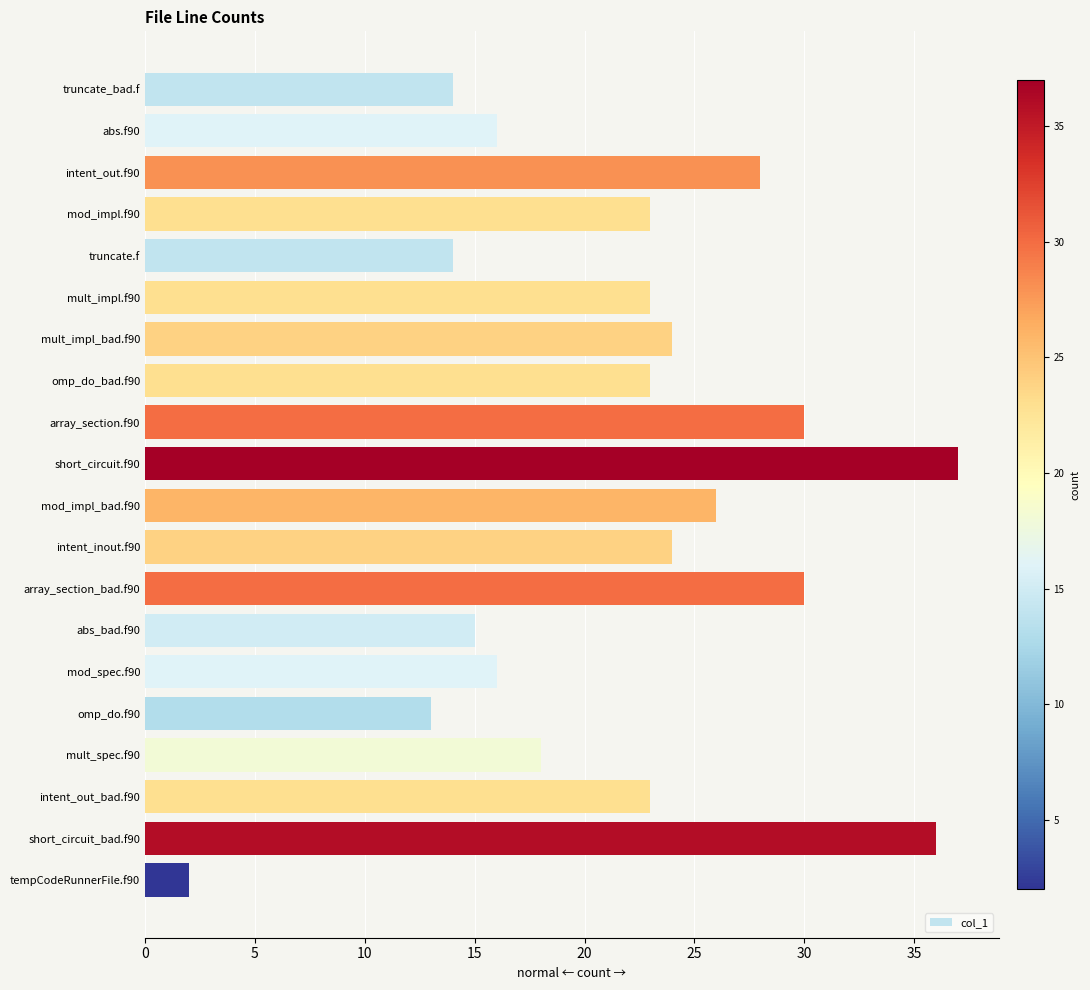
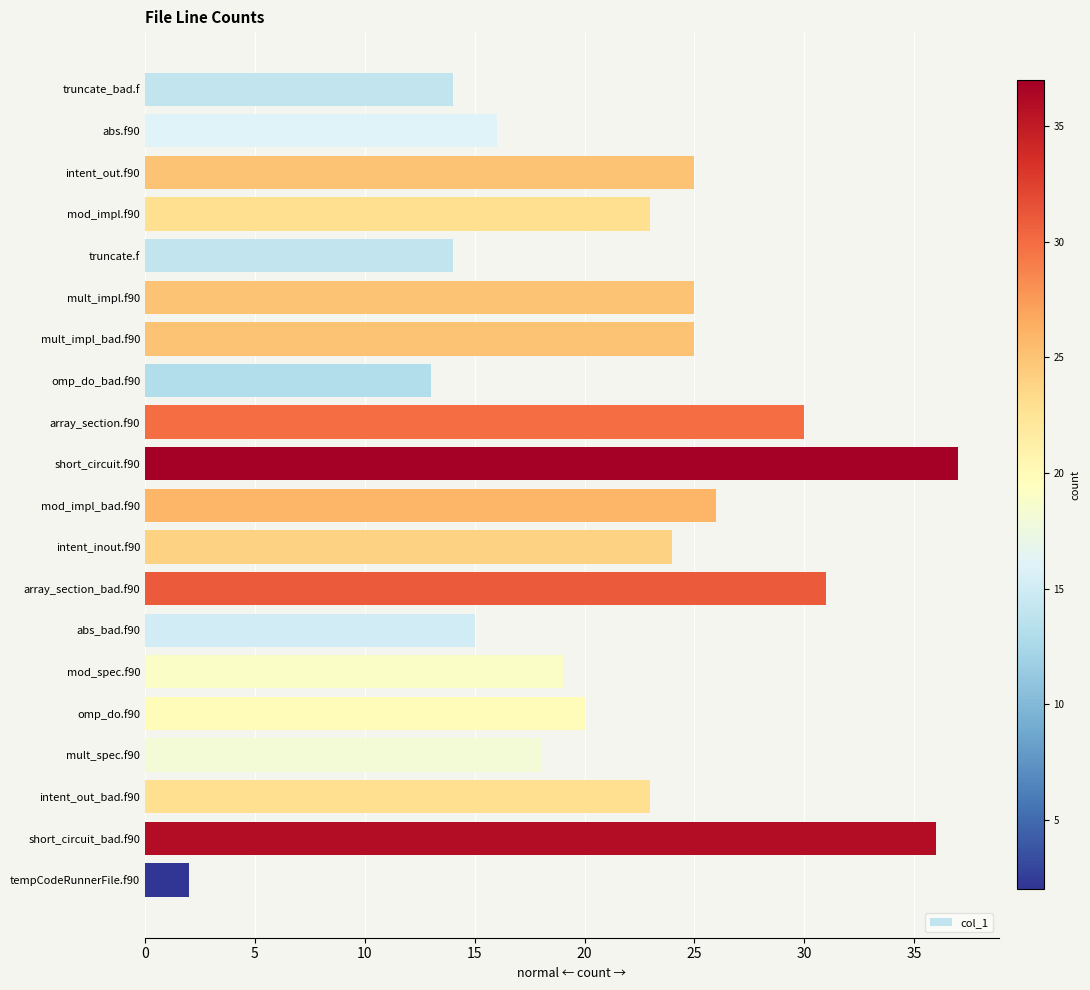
  {
    "truncate_bad.f": 14,
    "abs.f90": 16,
-   "intent_out.f90": 28,
+   "intent_out.f90": 25,
    "mod_impl.f90": 23,
    "truncate.f": 14,
-   "mult_impl.f90": 23,
-   "mult_impl_bad.f90": 24,
-   "omp_do_bad.f90": 23,
+   "mult_impl.f90": 25,
+   "mult_impl_bad.f90": 25,
+   "omp_do_bad.f90": 13,
    "array_section.f90": 30,
    "short_circuit.f90": 37,
    "mod_impl_bad.f90": 26,
    "intent_inout.f90": 24,
-   "array_section_bad.f90": 30,
+   "array_section_bad.f90": 31,
    "abs_bad.f90": 15,
-   "mod_spec.f90": 16,
-   "omp_do.f90": 13,
+   "mod_spec.f90": 19,
+   "omp_do.f90": 20,
    "mult_spec.f90": 18,
    "intent_out_bad.f90": 23,
    "short_circuit_bad.f90": 36,
    "tempCodeRunnerFile.f90": 2
  }
